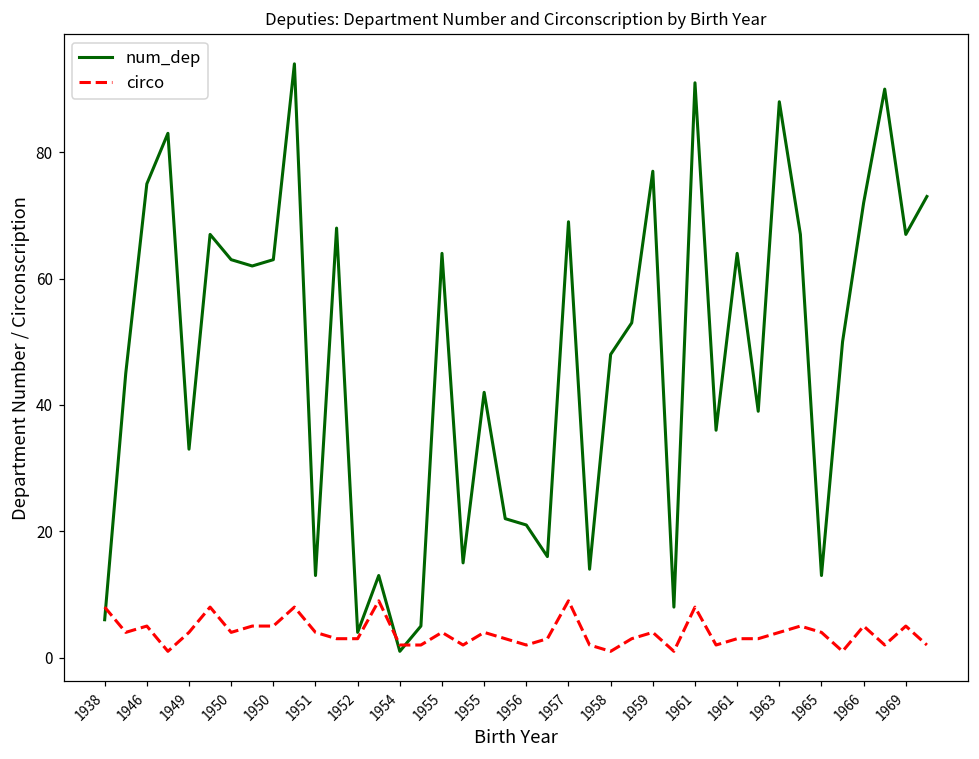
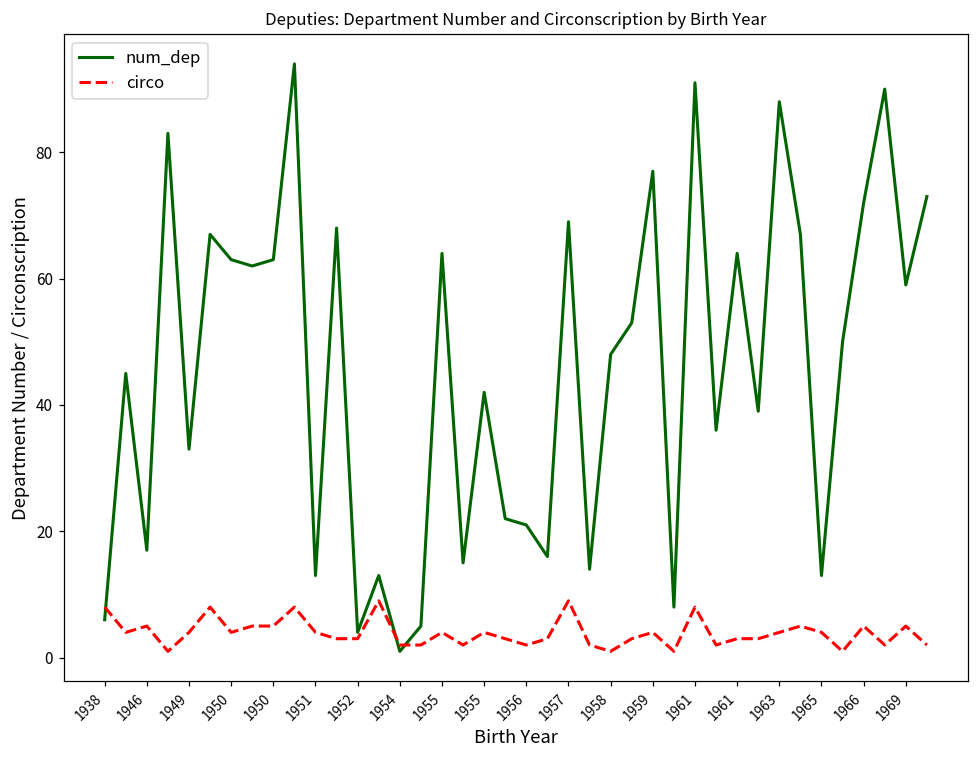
  {
    "num_dep": {
-     "1946": 75,
+     "1946": 17,
      "1949": 33,
      "1952": 4,
      "1957": 69,
      "1965": 13,
-     "1969": 67
+     "1969": 59
    },
    "circo": {
      "1946": 5,
      "1949": 4,
      "1952": 3,
      "1957": 9,
      "1965": 4,
      "1969": 5
    }
  }
